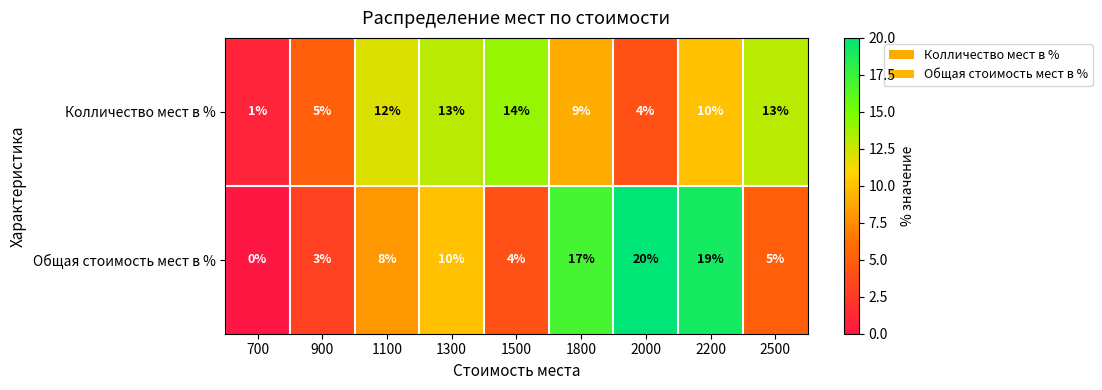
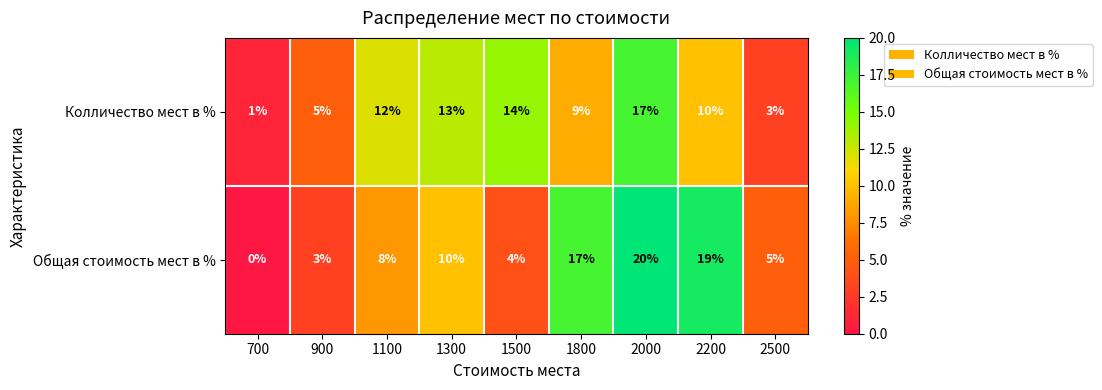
  {
    "Колличество мест в %": {
      "700": "1%",
      "900": "5%",
      "1100": "12%",
      "1300": "13%",
      "1500": "14%",
      "1800": "9%",
-     "2000": "4%",
+     "2000": "17%",
      "2200": "10%",
-     "2500": "13%"
+     "2500": "3%"
    },
    "Общая стоимость мест в %": {
      "700": "0%",
      "900": "3%",
      "1100": "8%",
      "1300": "10%",
      "1500": "4%",
      "1800": "17%",
      "2000": "20%",
      "2200": "19%",
      "2500": "5%"
    }
  }
